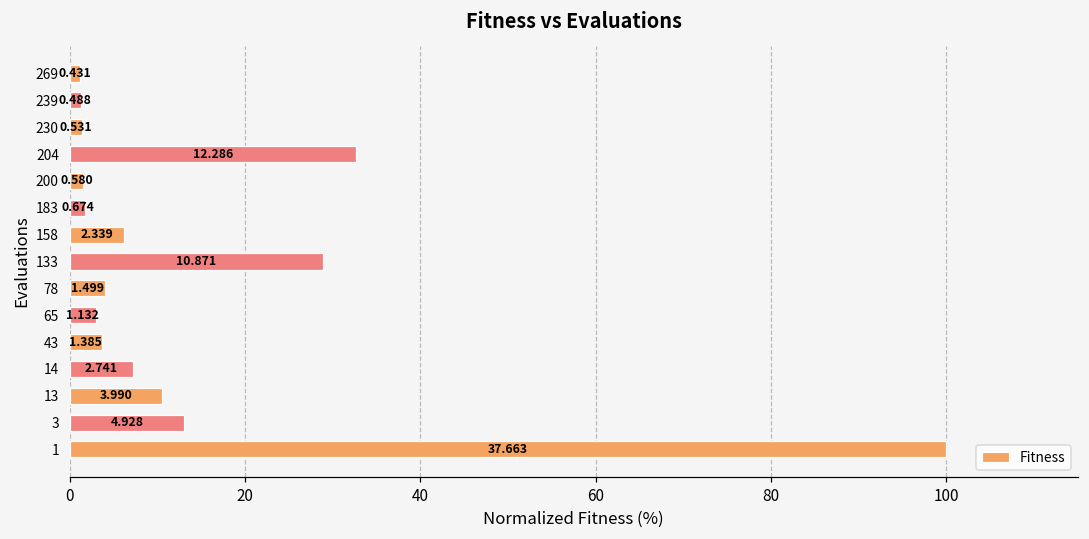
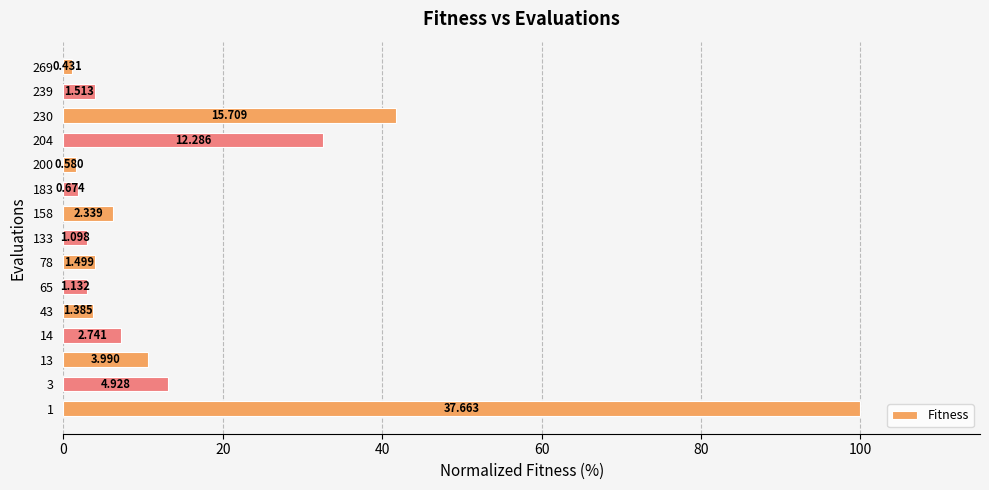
  {
-   "239": 0.488,
-   "230": 0.531,
-   "133": 10.871
+   "239": 1.513,
+   "230": 15.709,
+   "133": 1.098
  }
